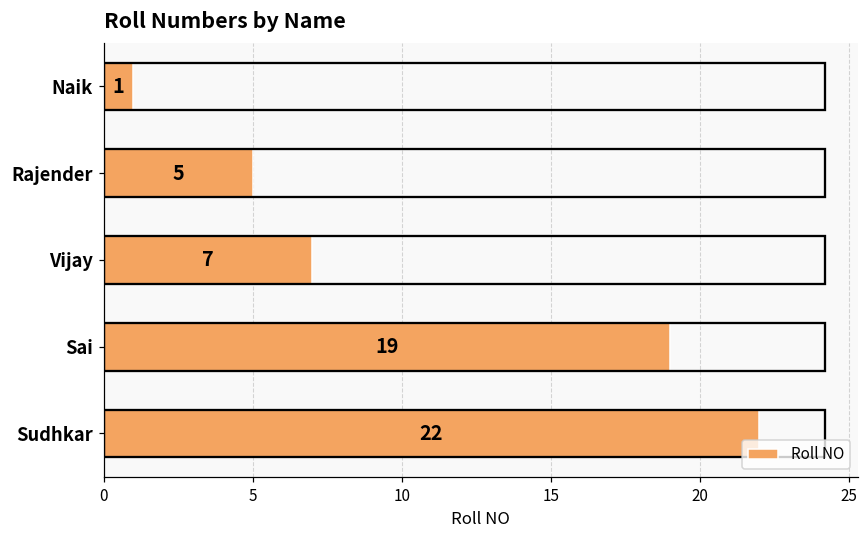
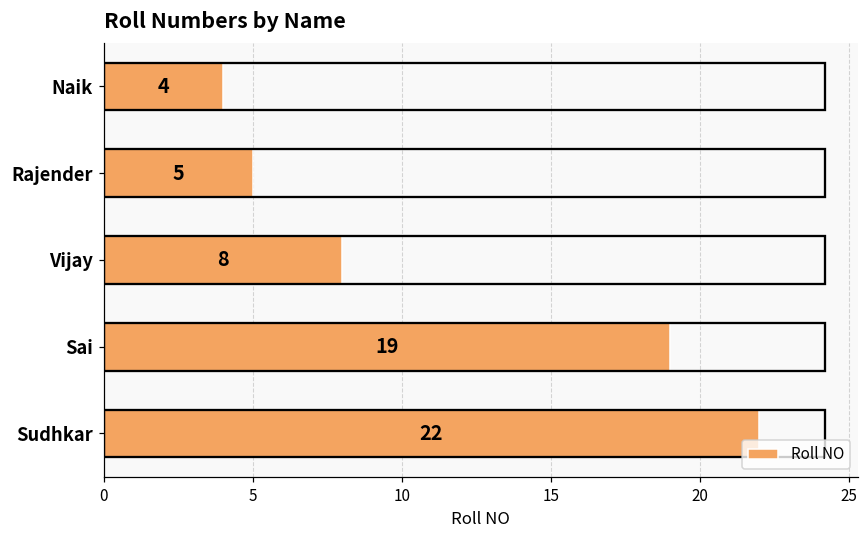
  {
-   "Naik": 1,
+   "Naik": 4,
    "Rajender": 5,
-   "Vijay": 7,
+   "Vijay": 8,
    "Sai": 19,
    "Sudhkar": 22
  }
